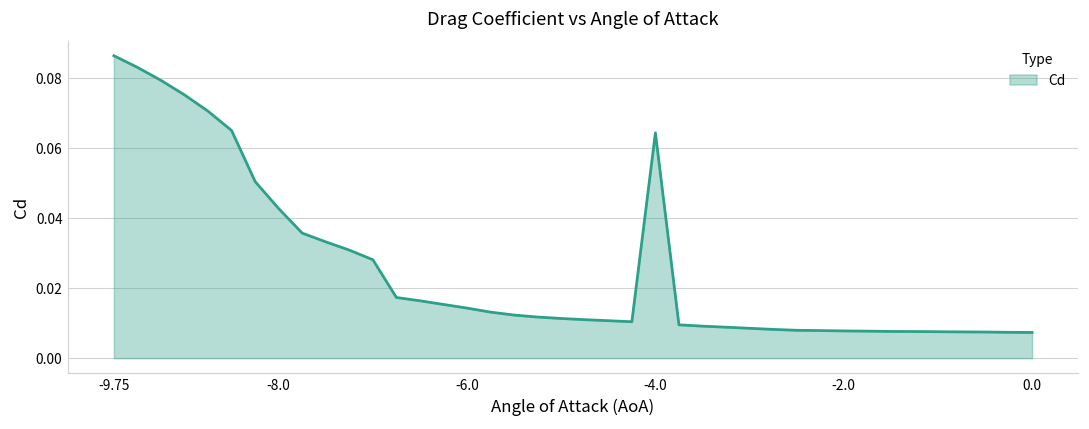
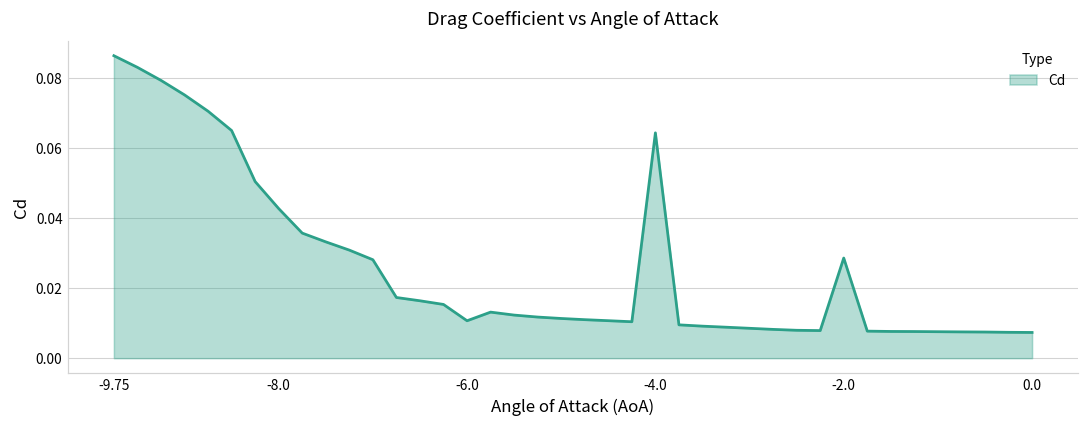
  {
    "-9.75": 0.086,
    "-8.0": 0.043,
-   "-6.0": 0.014,
+   "-6.0": 0.011,
    "-4.0": 0.064,
-   "-2.0": 0.008,
+   "-2.0": 0.029,
    "0.0": 0.007
  }
